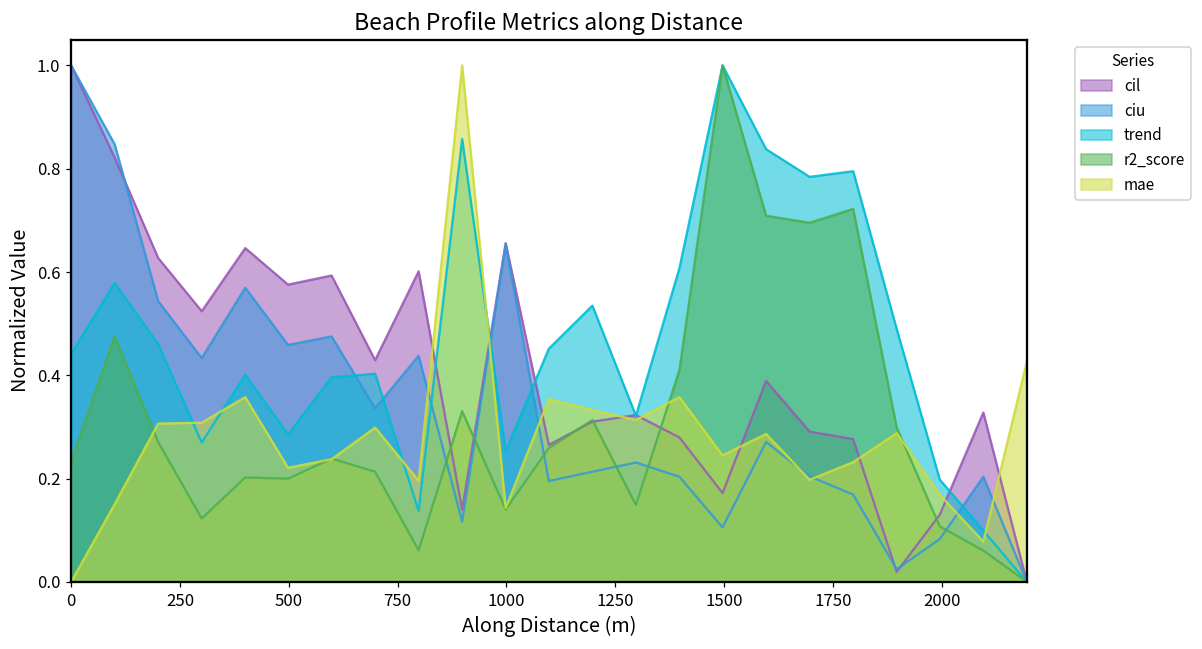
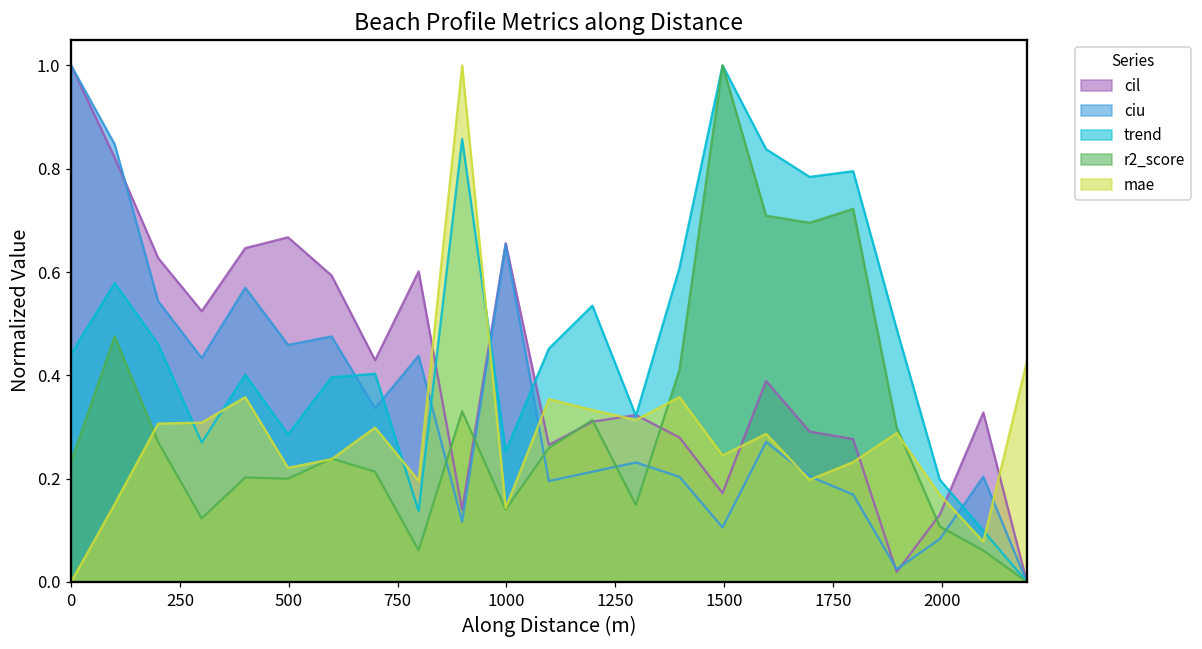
  {
    "cil": {
-     "500": 0.58
+     "500": 0.67
    },
    "r2_score": {
      "0": 0.23,
      "500": 0.20
    },
    "mae": {
      "0": 0.00,
      "500": 0.22
    }
  }
